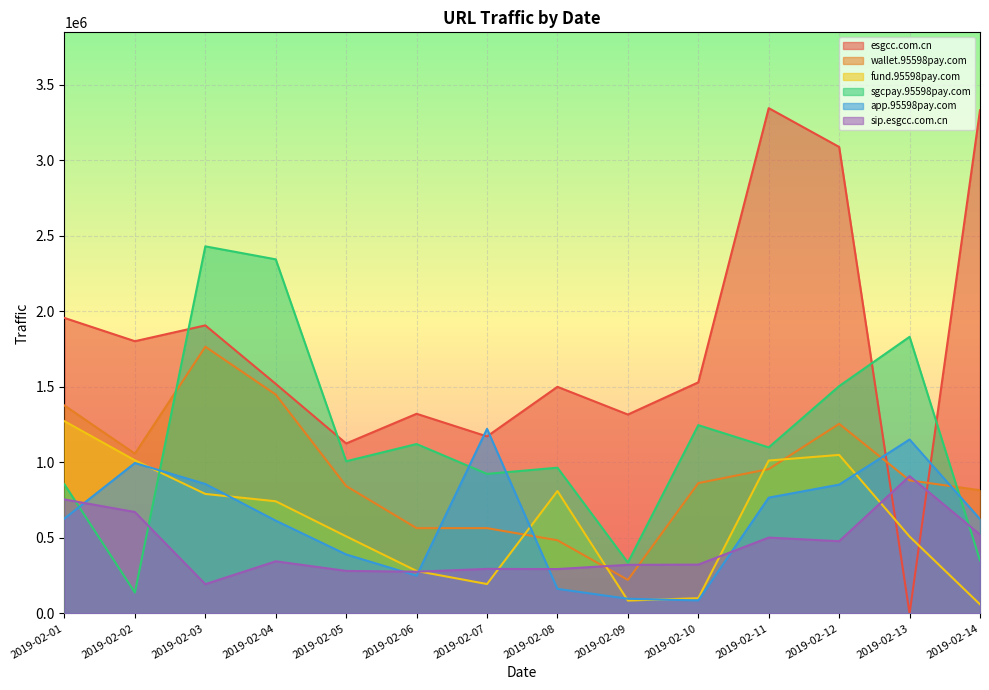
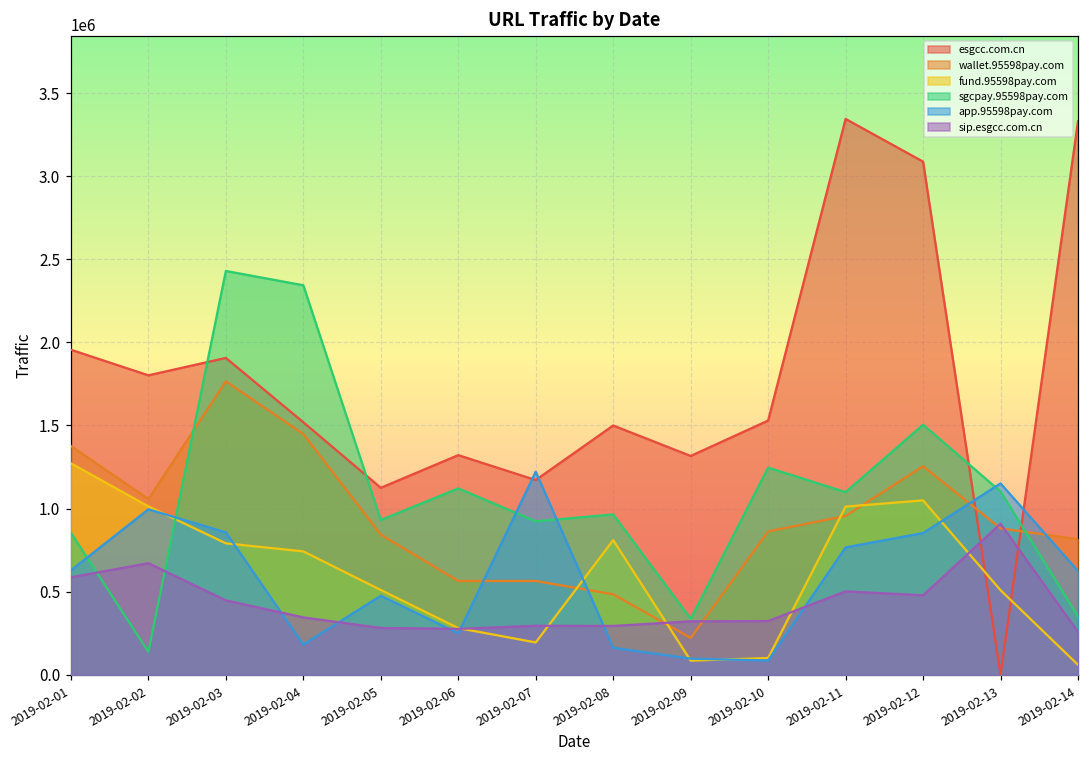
  {
    "fund.95598pay.com": {
      "2019-02-01": 1270000,
      "2019-02-02": 1010000,
      "2019-02-03": 790000,
      "2019-02-04": 740000,
      "2019-02-05": 510000,
      "2019-02-07": 190000,
      "2019-02-08": 810000,
      "2019-02-11": 1010000,
      "2019-02-12": 1050000,
      "2019-02-13": 510000,
      "2019-02-14": 60000
    },
    "sgcpay.95598pay.com": {
      "2019-02-01": 850000,
      "2019-02-02": 140000,
      "2019-02-03": 2430000,
      "2019-02-04": 2340000,
-     "2019-02-05": 1010000,
+     "2019-02-05": 930000,
      "2019-02-06": 1120000,
      "2019-02-07": 920000,
      "2019-02-08": 960000,
      "2019-02-10": 1250000,
      "2019-02-11": 1100000,
      "2019-02-12": 1500000,
-     "2019-02-13": 1830000,
+     "2019-02-13": 1100000,
      "2019-02-14": 350000
    },
    "app.95598pay.com": {
      "2019-02-01": 630000,
      "2019-02-02": 1000000,
      "2019-02-03": 860000,
-     "2019-02-04": 610000,
-     "2019-02-05": 390000,
+     "2019-02-04": 180000,
+     "2019-02-05": 480000,
      "2019-02-06": 250000,
      "2019-02-07": 1220000,
      "2019-02-08": 160000,
      "2019-02-11": 770000,
      "2019-02-12": 850000,
      "2019-02-13": 1150000,
      "2019-02-14": 620000
    },
    "sip.esgcc.com.cn": {
-     "2019-02-01": 750000,
+     "2019-02-01": 590000,
      "2019-02-02": 670000,
-     "2019-02-03": 190000,
+     "2019-02-03": 450000,
      "2019-02-04": 350000,
      "2019-02-05": 280000,
      "2019-02-07": 290000,
      "2019-02-08": 290000,
      "2019-02-10": 320000,
      "2019-02-11": 500000,
      "2019-02-12": 480000,
      "2019-02-13": 910000,
-     "2019-02-14": 520000
+     "2019-02-14": 260000
    }
  }
